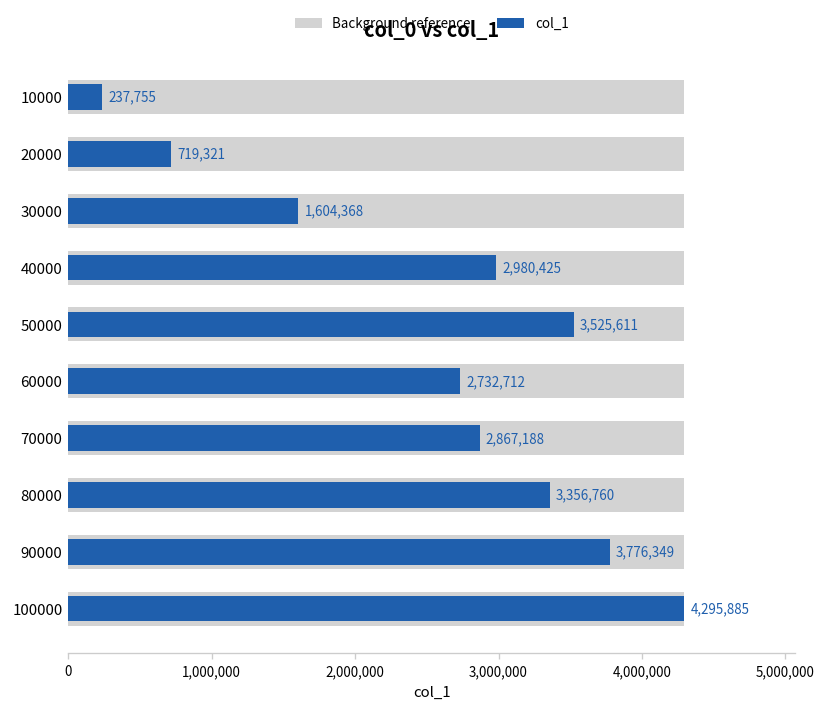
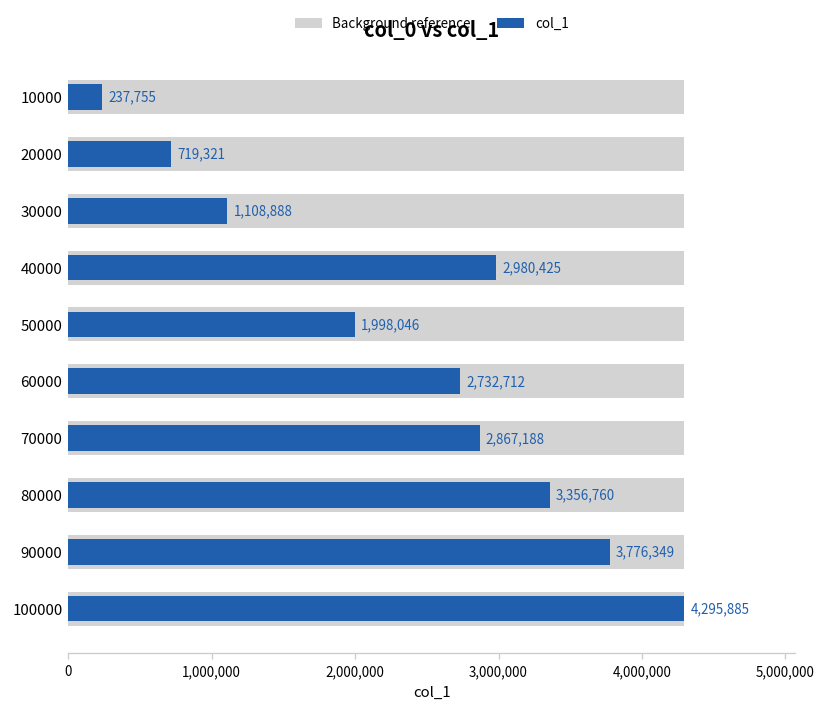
  {
    "col_1": {
-     "30000": "1,604,368",
-     "50000": "3,525,611",
+     "30000": "1,108,888",
+     "50000": "1,998,046",
      "100000": "4,295,885"
    }
  }
